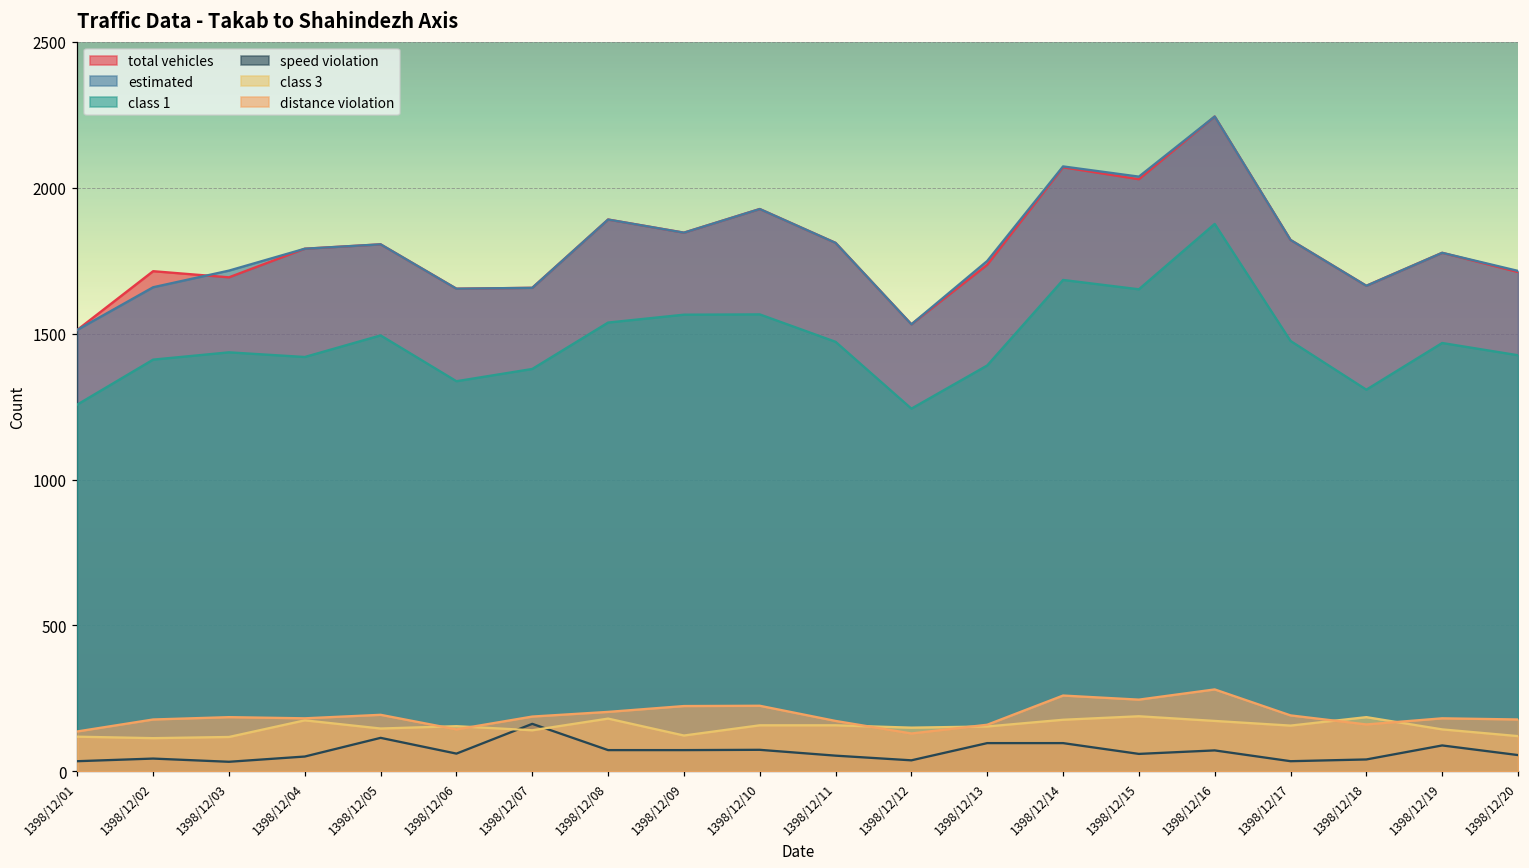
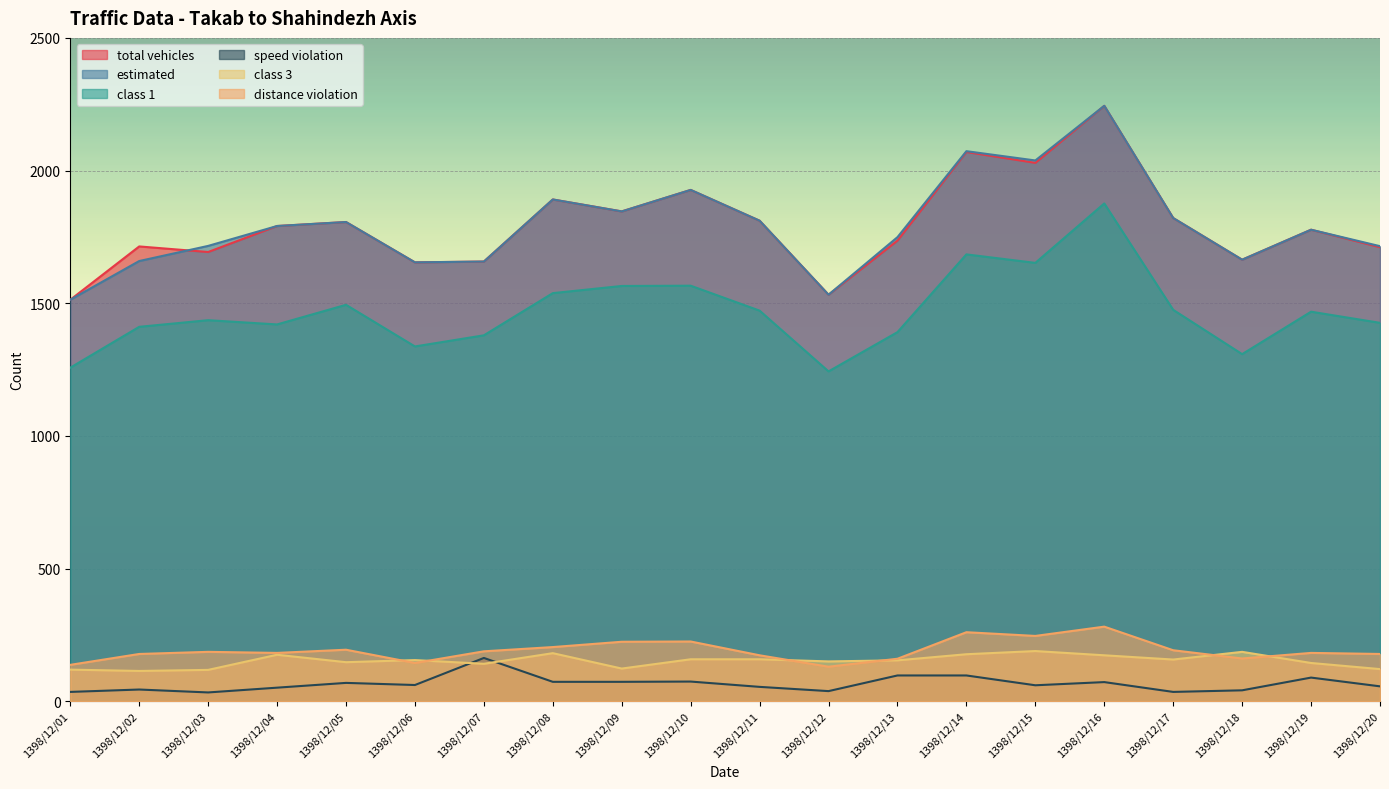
  {
    "total vehicles": {
      "1398/12/02": 1710,
      "1398/12/03": 1690,
      "1398/12/13": 1740
    },
    "speed violation": {
      "1398/12/01": 40,
      "1398/12/02": 40,
      "1398/12/03": 30,
      "1398/12/04": 50,
-     "1398/12/05": 120,
+     "1398/12/05": 70,
      "1398/12/06": 60,
      "1398/12/07": 160,
      "1398/12/08": 70,
      "1398/12/09": 70,
      "1398/12/10": 70,
      "1398/12/11": 50,
      "1398/12/12": 40,
      "1398/12/13": 100,
      "1398/12/14": 100,
      "1398/12/15": 60,
      "1398/12/16": 70,
      "1398/12/17": 40,
      "1398/12/18": 40,
      "1398/12/19": 90,
      "1398/12/20": 60
    }
  }
